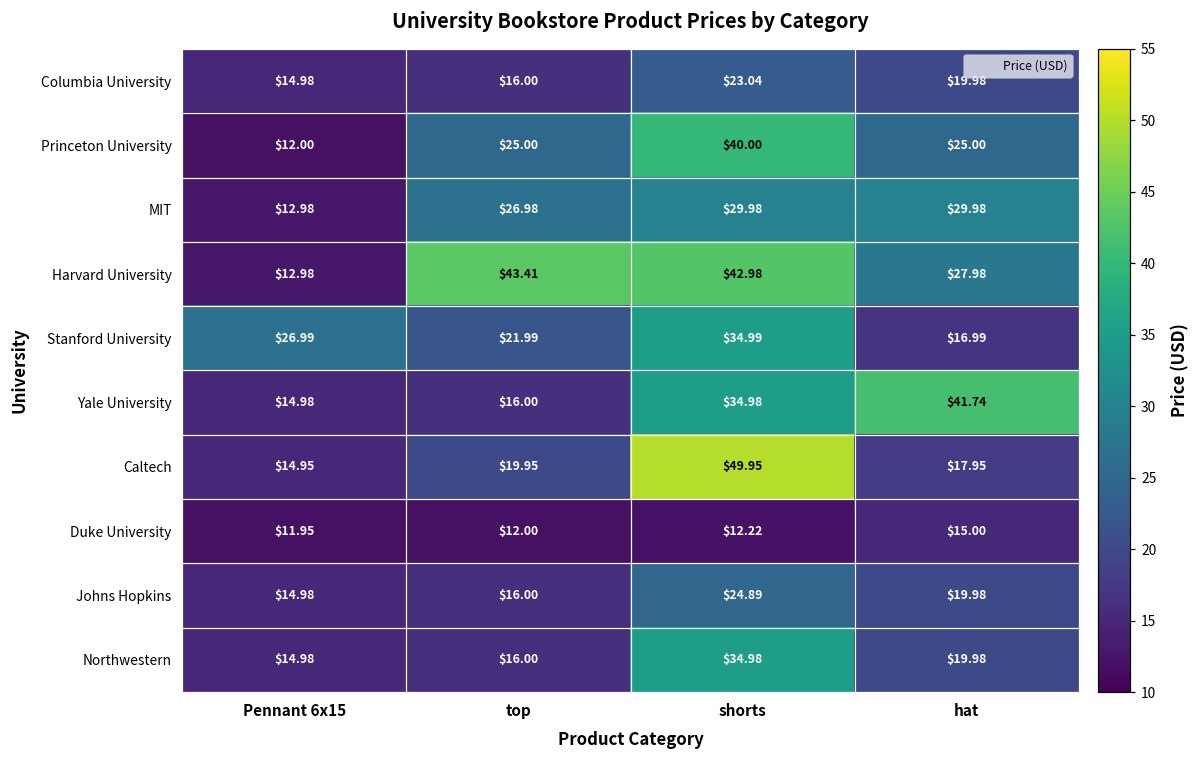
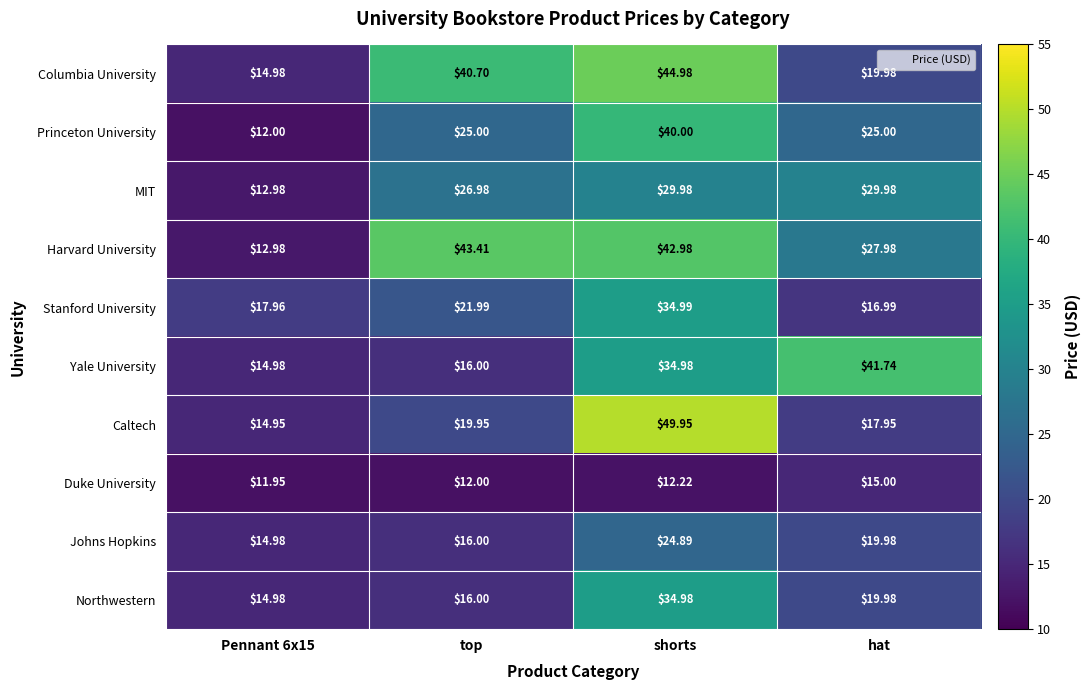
  {
    "Columbia University": {
      "Pennant 6x15": "$14.98",
-     "top": "$16.00",
-     "shorts": "$23.04"
+     "top": "$40.70",
+     "shorts": "$44.98"
    },
    "Princeton University": {
      "Pennant 6x15": "$12.00",
      "top": "$25.00",
      "shorts": "$40.00",
      "hat": "$25.00"
    },
    "MIT": {
      "Pennant 6x15": "$12.98",
      "top": "$26.98",
      "shorts": "$29.98",
      "hat": "$29.98"
    },
    "Harvard University": {
      "Pennant 6x15": "$12.98",
      "top": "$43.41",
      "shorts": "$42.98",
      "hat": "$27.98"
    },
    "Stanford University": {
-     "Pennant 6x15": "$26.99",
+     "Pennant 6x15": "$17.96",
      "top": "$21.99",
      "shorts": "$34.99",
      "hat": "$16.99"
    },
    "Yale University": {
      "Pennant 6x15": "$14.98",
      "top": "$16.00",
      "shorts": "$34.98",
      "hat": "$41.74"
    },
    "Caltech": {
      "Pennant 6x15": "$14.95",
      "top": "$19.95",
      "shorts": "$49.95",
      "hat": "$17.95"
    },
    "Duke University": {
      "Pennant 6x15": "$11.95",
      "top": "$12.00",
      "shorts": "$12.22",
      "hat": "$15.00"
    },
    "Johns Hopkins": {
      "Pennant 6x15": "$14.98",
      "top": "$16.00",
      "shorts": "$24.89",
      "hat": "$19.98"
    },
    "Northwestern": {
      "Pennant 6x15": "$14.98",
      "top": "$16.00",
      "shorts": "$34.98",
      "hat": "$19.98"
    }
  }
